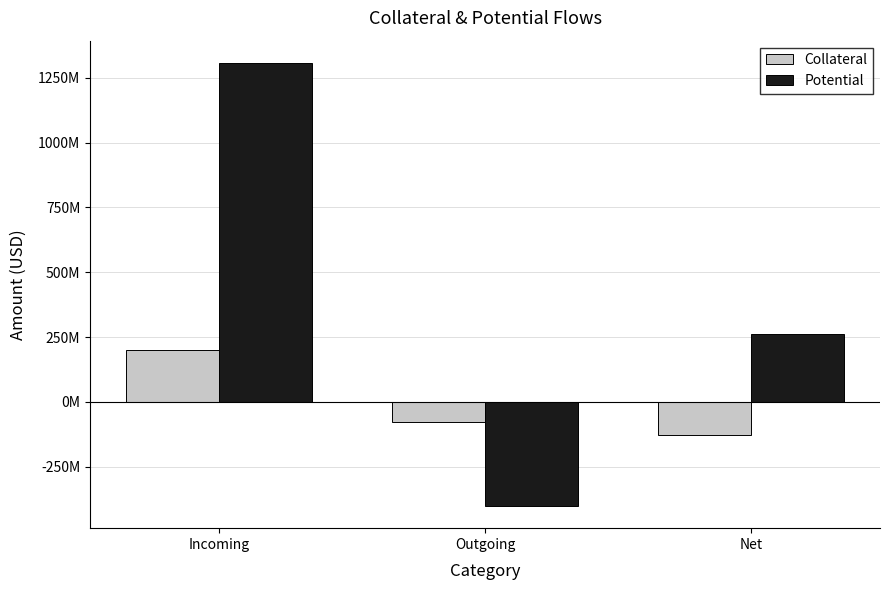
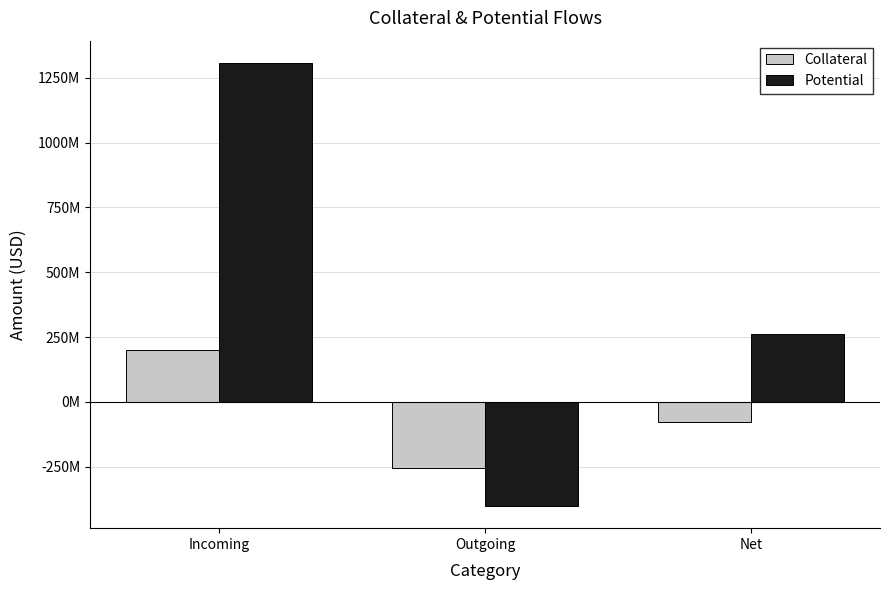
  {
    "Collateral": {
      "Incoming": 200000000,
-     "Outgoing": -80000000,
-     "Net": -130000000
+     "Outgoing": -250000000,
+     "Net": -80000000
    },
    "Potential": {
      "Incoming": 1310000000,
      "Outgoing": -400000000,
      "Net": 260000000
    }
  }
